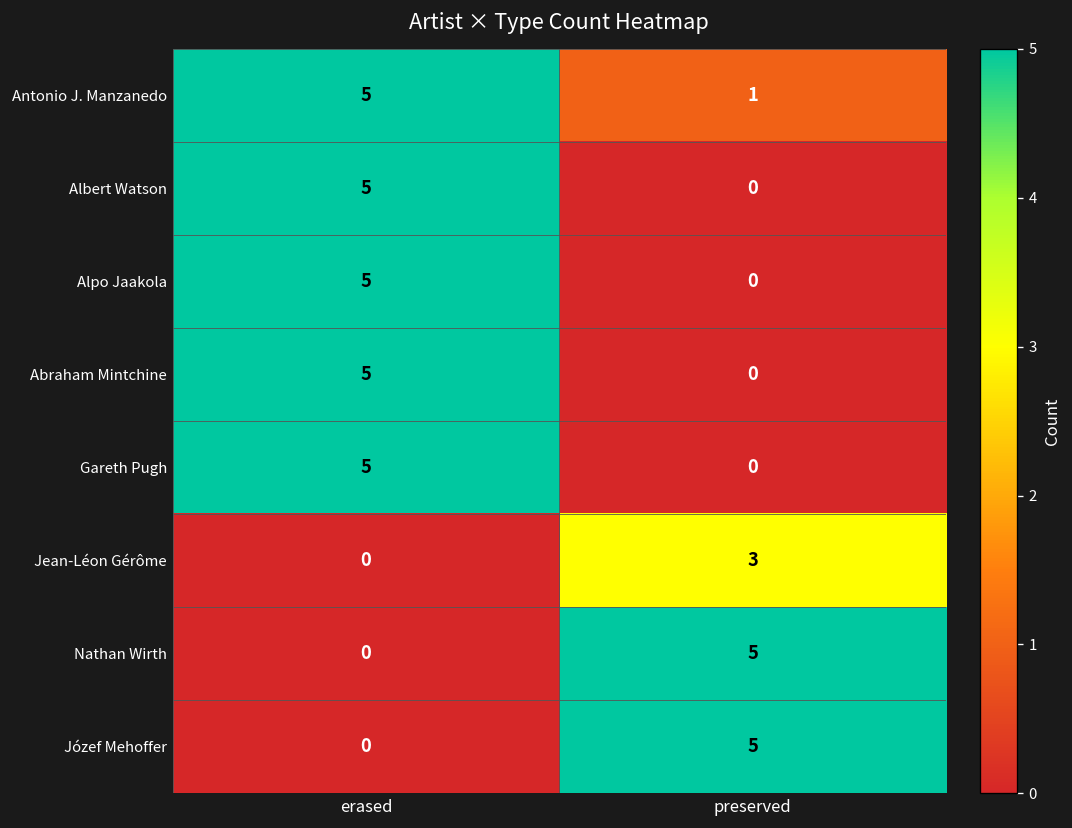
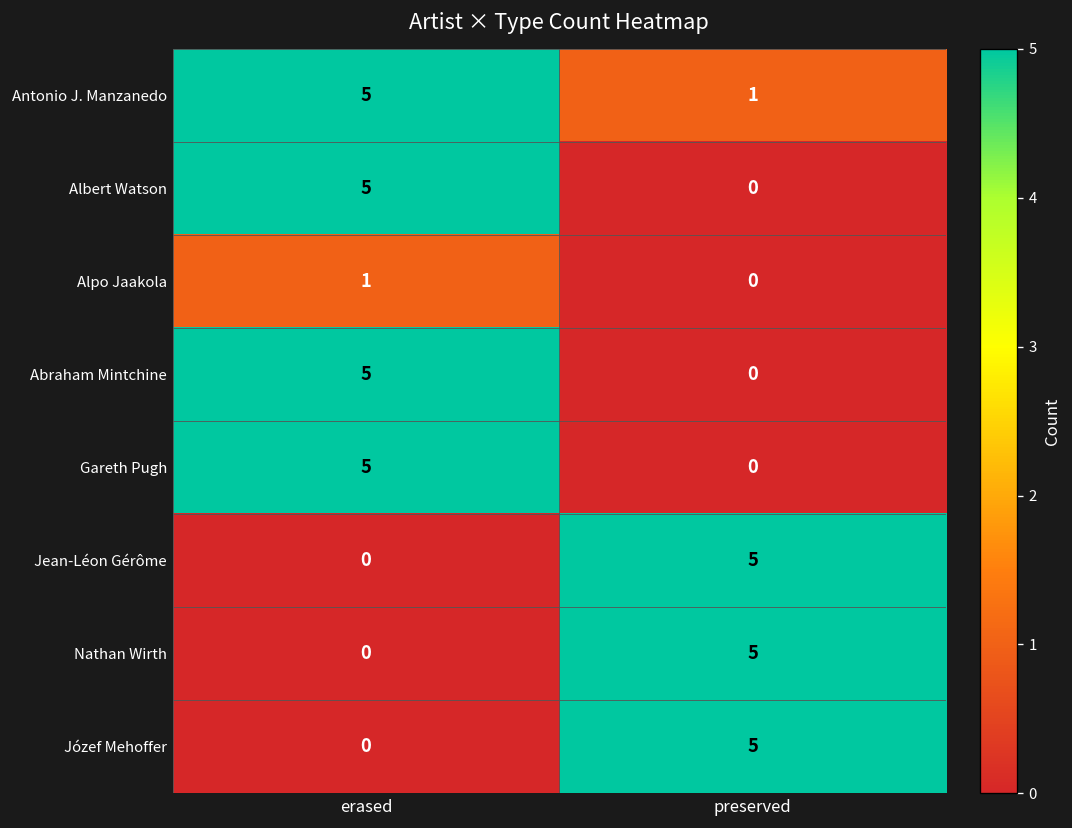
  {
    "Antonio J. Manzanedo": {
      "erased": 5,
      "preserved": 1
    },
    "Albert Watson": {
      "erased": 5,
      "preserved": 0
    },
    "Alpo Jaakola": {
-     "erased": 5,
+     "erased": 1,
      "preserved": 0
    },
    "Abraham Mintchine": {
      "erased": 5,
      "preserved": 0
    },
    "Gareth Pugh": {
      "erased": 5,
      "preserved": 0
    },
    "Jean-Léon Gérôme": {
      "erased": 0,
-     "preserved": 3
+     "preserved": 5
    },
    "Nathan Wirth": {
      "erased": 0,
      "preserved": 5
    },
    "Józef Mehoffer": {
      "erased": 0,
      "preserved": 5
    }
  }
